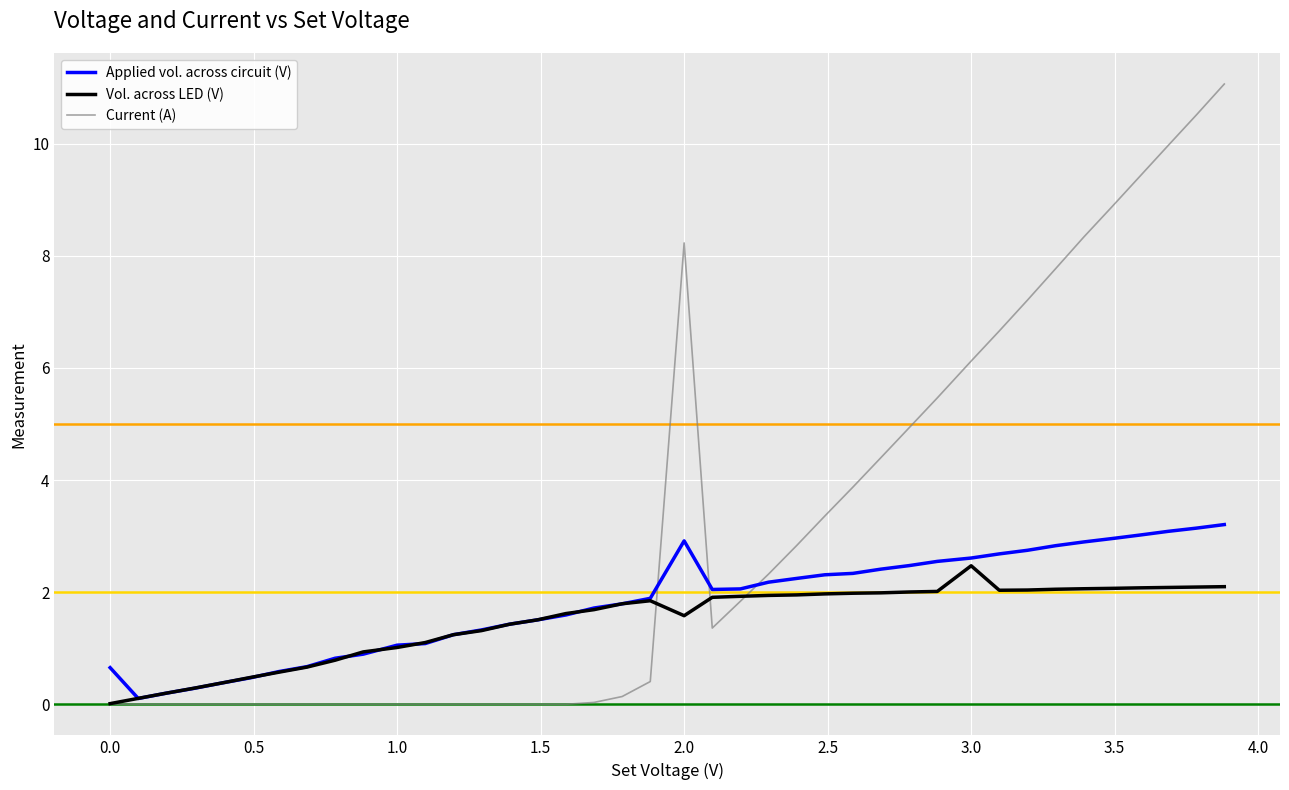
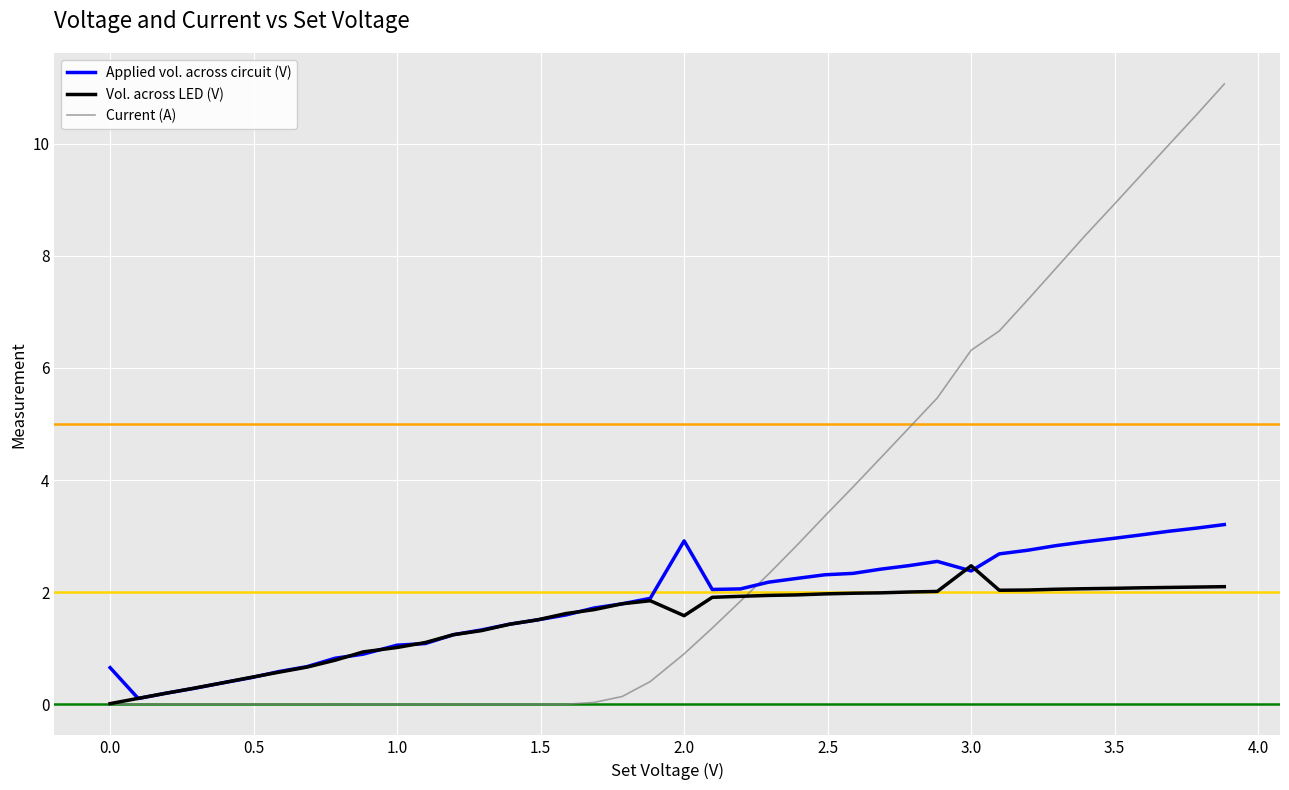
  {
    "Applied vol. across circuit (V)": {
      "0.0": 0.7,
      "2.0": 2.9,
-     "3.0": 2.6
+     "3.0": 2.4
    },
    "Vol. across LED (V)": {
      "2.0": 1.6,
      "3.0": 2.5
    },
    "Current (A)": {
      "1.0": 0.0,
-     "2.0": 8.2,
-     "3.0": 6.1
+     "2.0": 0.9,
+     "3.0": 6.3
    }
  }
